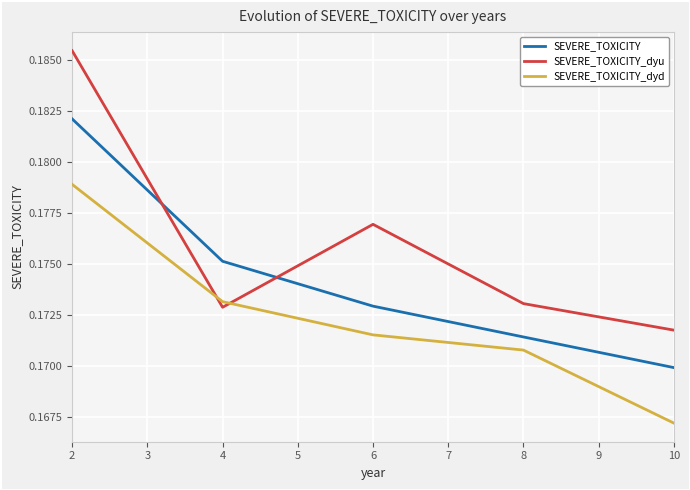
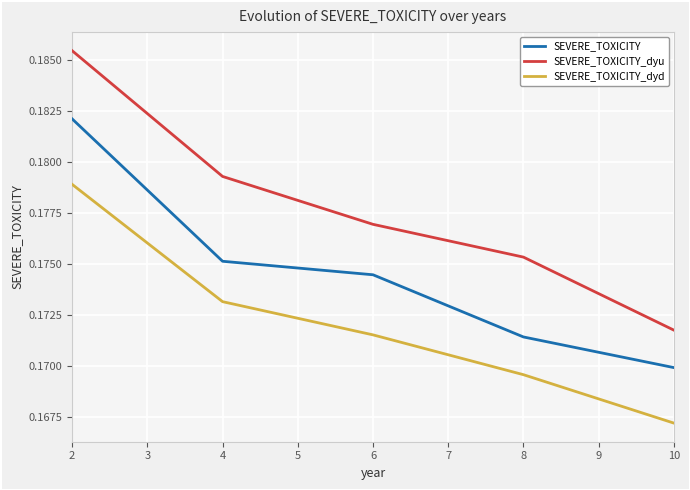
  {
    "SEVERE_TOXICITY": {
      "2": 0.1821,
      "4": 0.1751,
-     "6": 0.1729,
+     "6": 0.1745,
      "8": 0.1714,
      "10": 0.1699
    },
    "SEVERE_TOXICITY_dyu": {
      "2": 0.1855,
-     "4": 0.1729,
+     "4": 0.1793,
      "6": 0.1769,
-     "8": 0.1731,
+     "8": 0.1753,
      "10": 0.1718
    },
    "SEVERE_TOXICITY_dyd": {
      "2": 0.1789,
      "4": 0.1732,
      "6": 0.1715,
-     "8": 0.1708,
+     "8": 0.1696,
      "10": 0.1672
    }
  }
